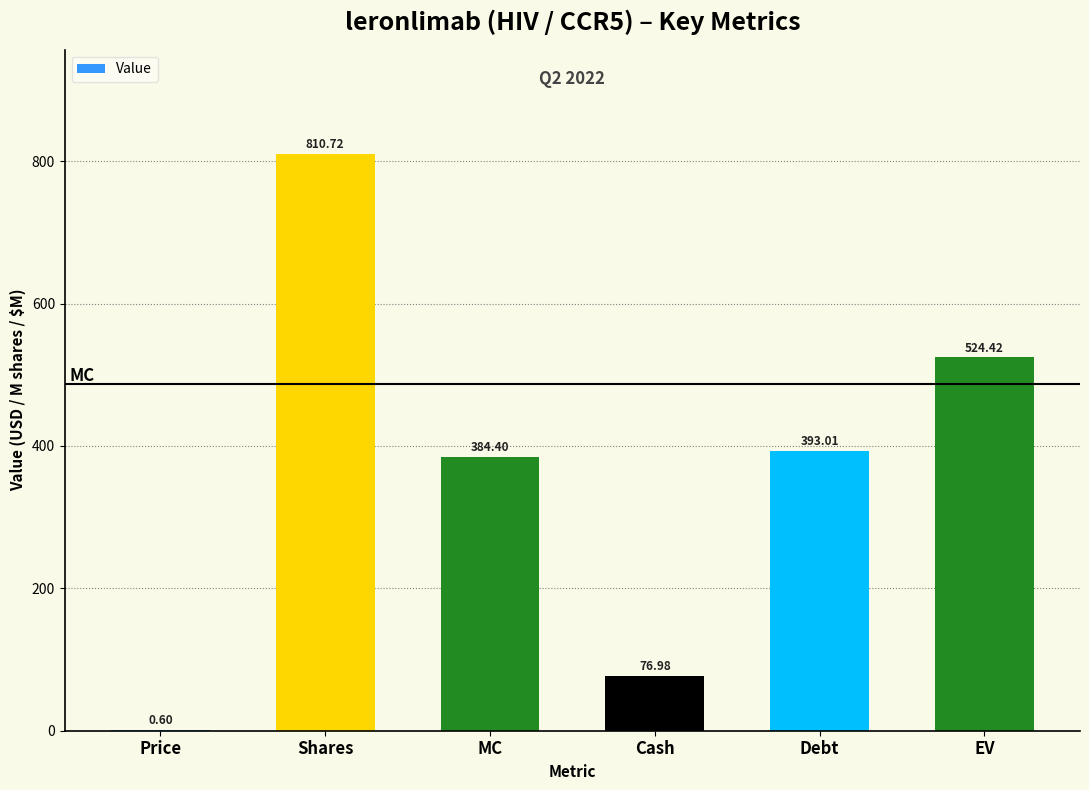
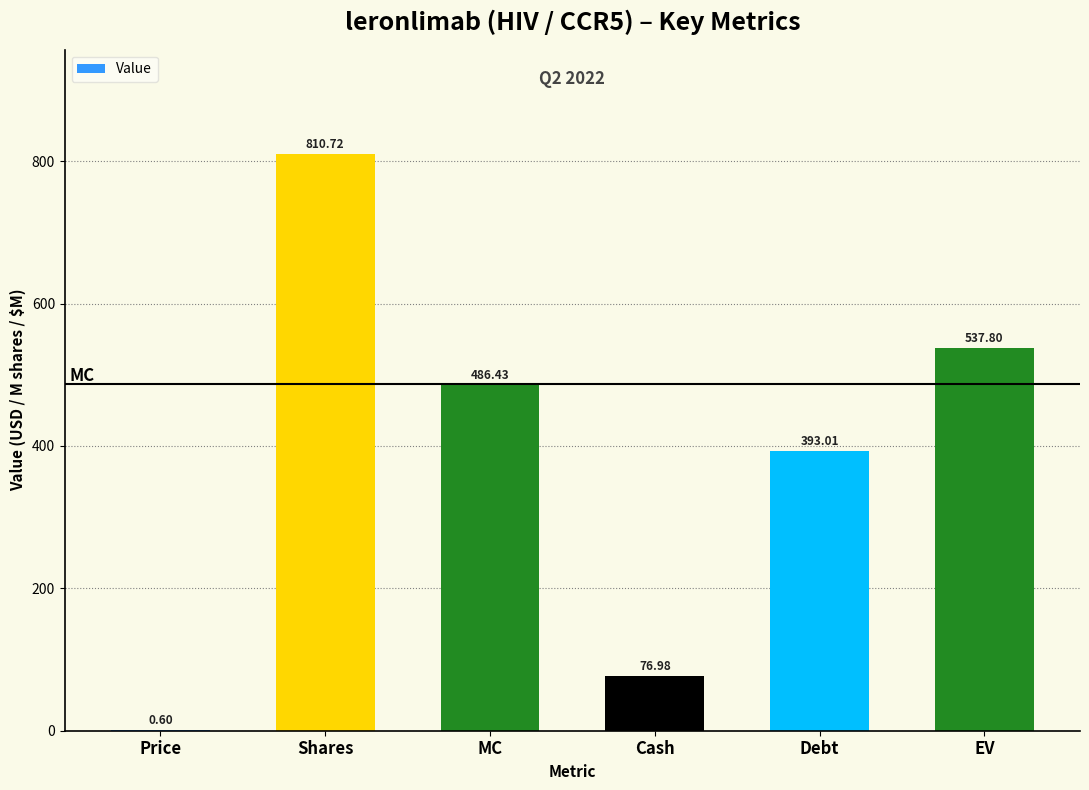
  {
    "Price": 0.60,
    "Shares": 810.72,
-   "MC": 384.40,
+   "MC": 486.43,
    "Cash": 76.98,
    "Debt": 393.01,
-   "EV": 524.42
+   "EV": 537.80
  }
